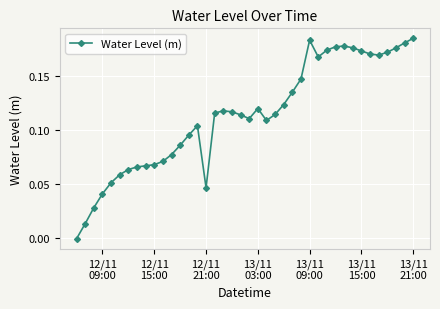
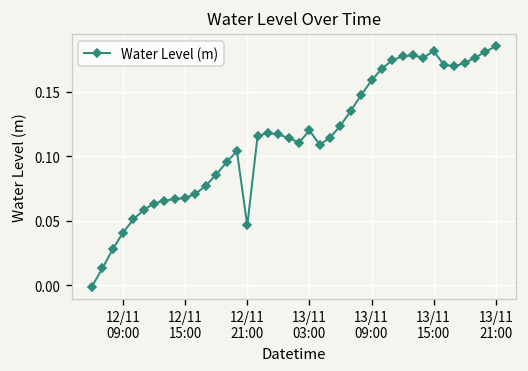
  {
    "12/11 09:00": 0.041,
    "12/11 15:00": 0.068,
    "12/11 21:00": 0.046,
    "13/11 03:00": 0.120,
-   "13/11 09:00": 0.183,
-   "13/11 15:00": 0.173,
+   "13/11 09:00": 0.159,
+   "13/11 15:00": 0.181,
    "13/11 21:00": 0.185
  }
